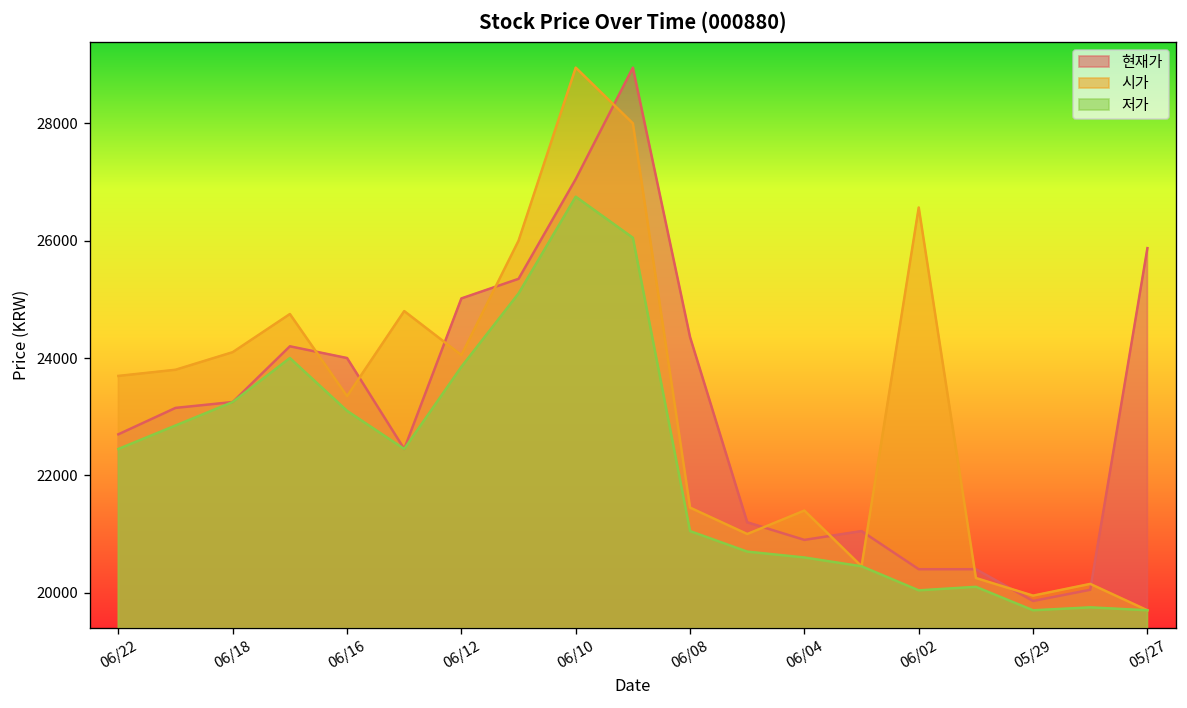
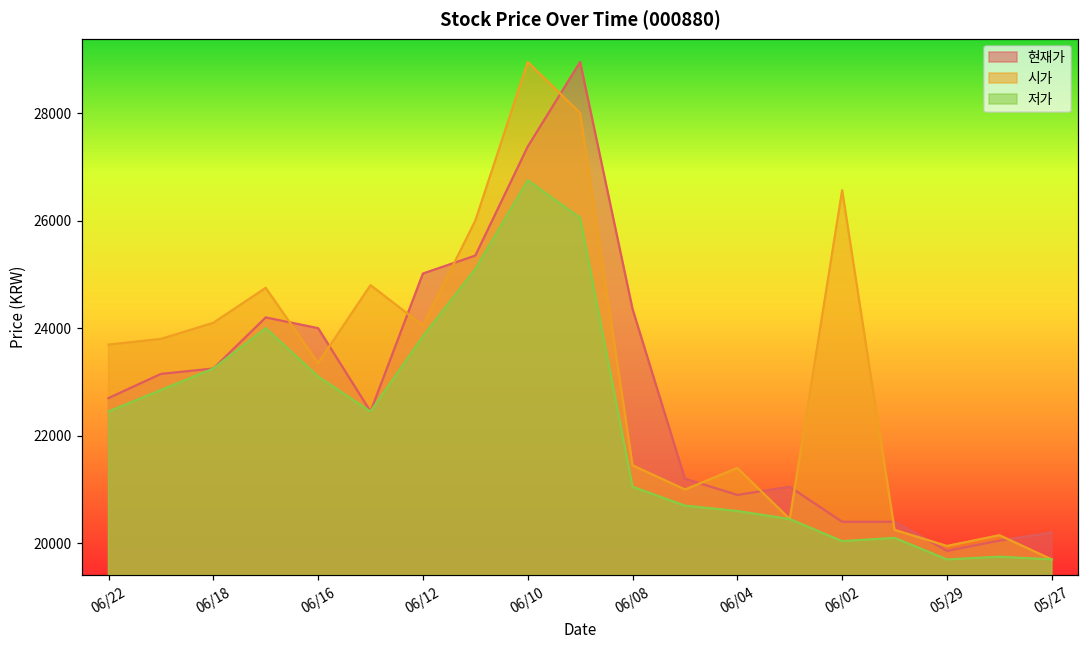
  {
    "현재가": {
      "06/22": 22700,
      "06/16": 24000,
      "06/12": 25000,
-     "06/10": 27100,
+     "06/10": 27400,
      "06/08": 24400,
      "06/04": 20900,
      "06/02": 20400,
      "05/29": 19900,
-     "05/27": 25900
+     "05/27": 20200
    },
    "시가": {
      "06/22": 23700,
      "06/18": 24100,
      "06/16": 23400,
      "06/12": 24100,
      "06/10": 29000,
      "06/08": 21500,
      "06/04": 21400,
      "06/02": 26600,
      "05/29": 20000
    },
    "저가": {
      "06/22": 22500,
      "06/16": 23100,
      "06/12": 23900,
      "06/10": 26800,
      "06/08": 21100,
      "06/04": 20600,
      "06/02": 20000,
      "05/29": 19700
    }
  }
